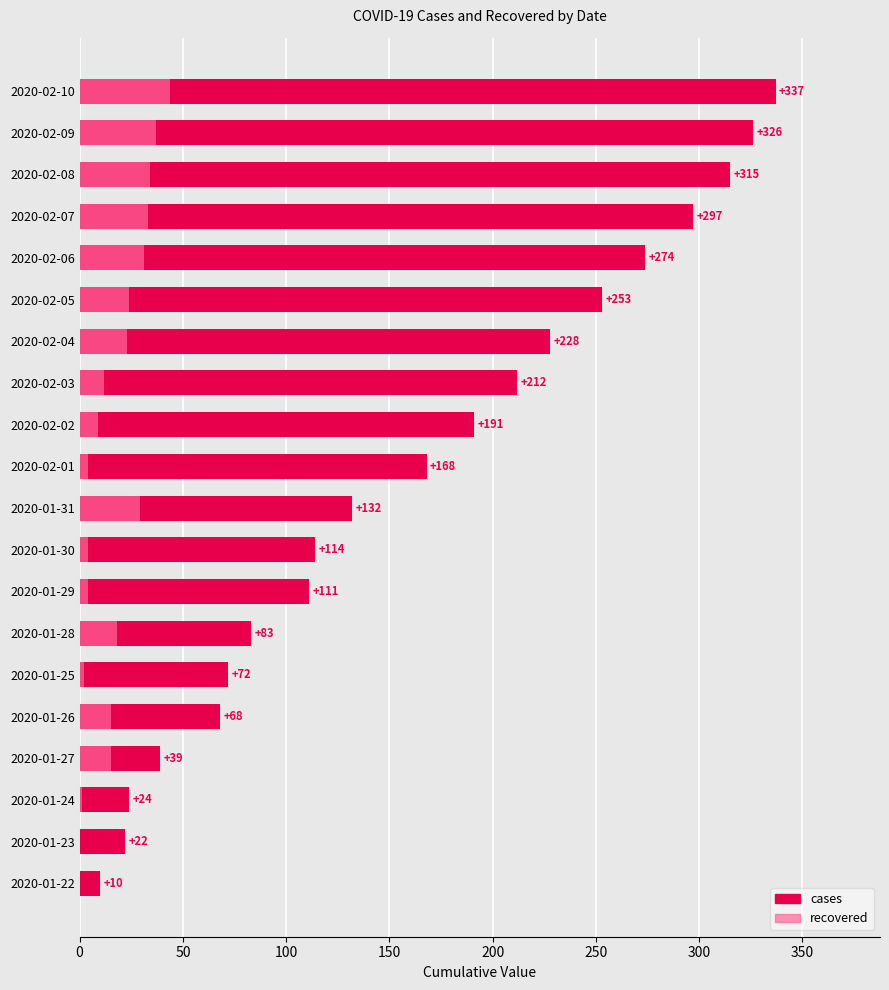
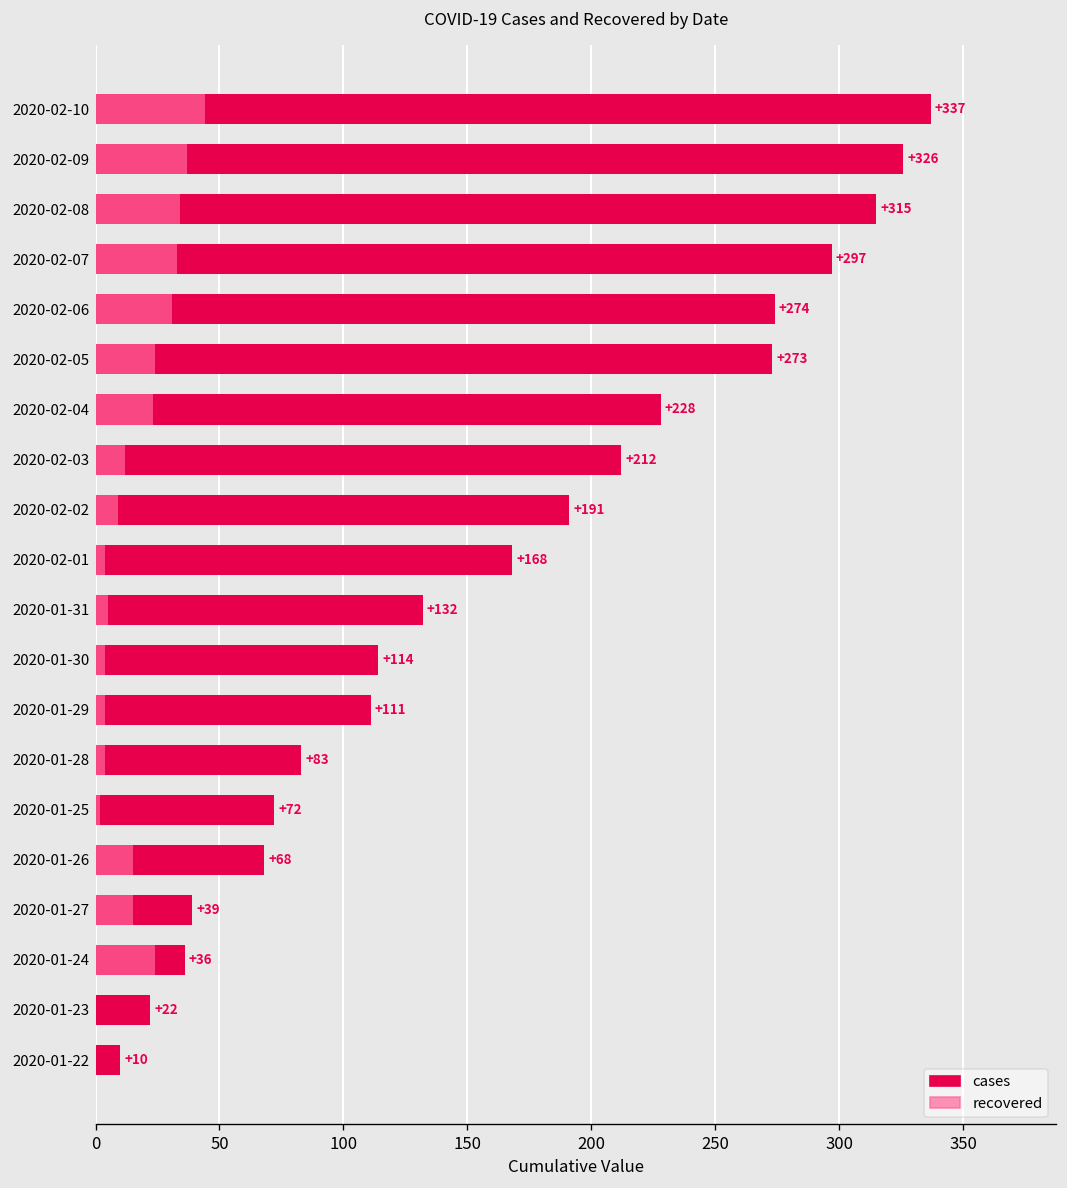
  {
    "cases": {
      "2020-02-10": "+337",
      "2020-02-09": "+326",
      "2020-02-08": "+315",
      "2020-02-07": "+297",
      "2020-02-06": "+274",
-     "2020-02-05": "+253",
+     "2020-02-05": "+273",
      "2020-02-04": "+228",
      "2020-02-03": "+212",
      "2020-02-02": "+191",
      "2020-02-01": "+168",
      "2020-01-31": "+132",
      "2020-01-30": "+114",
      "2020-01-29": "+111",
      "2020-01-28": "+83",
      "2020-01-25": "+72",
      "2020-01-26": "+68",
      "2020-01-27": "+39",
-     "2020-01-24": "+24",
+     "2020-01-24": "+36",
      "2020-01-23": "+22",
      "2020-01-22": "+10"
    },
    "recovered": {
-     "2020-01-31": "29",
-     "2020-01-28": "18",
-     "2020-01-24": "1",
+     "2020-01-31": "5",
+     "2020-01-28": "4",
+     "2020-01-24": "24",
      "2020-01-23": "0",
      "2020-01-22": "0"
    }
  }
